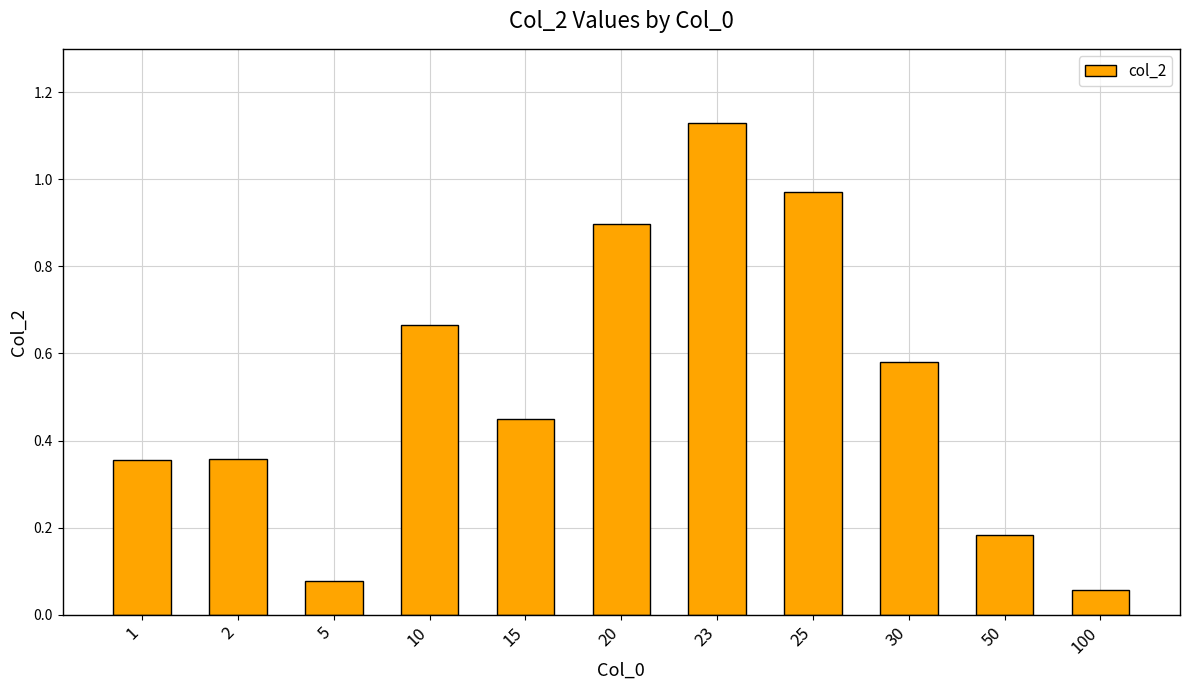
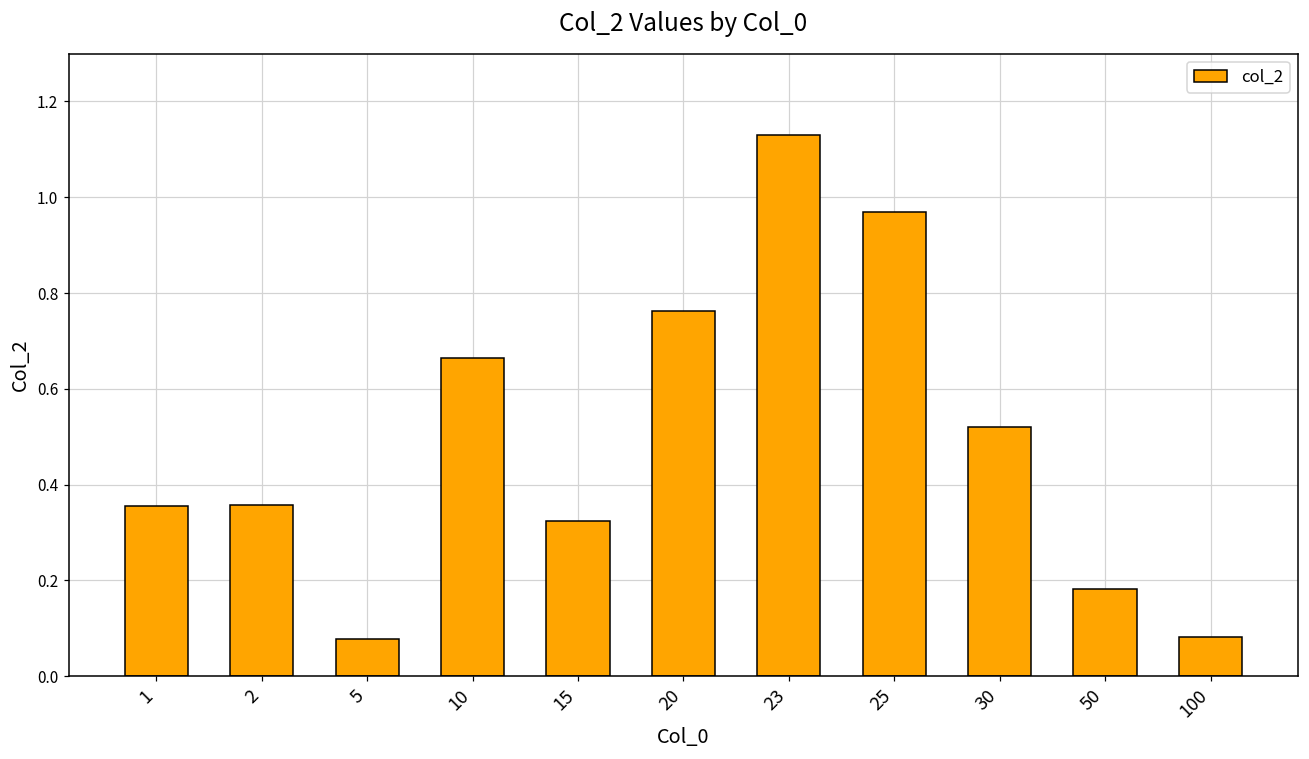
  {
    "1": 0.36,
    "2": 0.36,
    "5": 0.08,
    "10": 0.67,
-   "15": 0.45,
-   "20": 0.90,
+   "15": 0.32,
+   "20": 0.76,
    "23": 1.13,
    "25": 0.97,
-   "30": 0.58,
+   "30": 0.52,
    "50": 0.18,
-   "100": 0.06
+   "100": 0.08
  }
